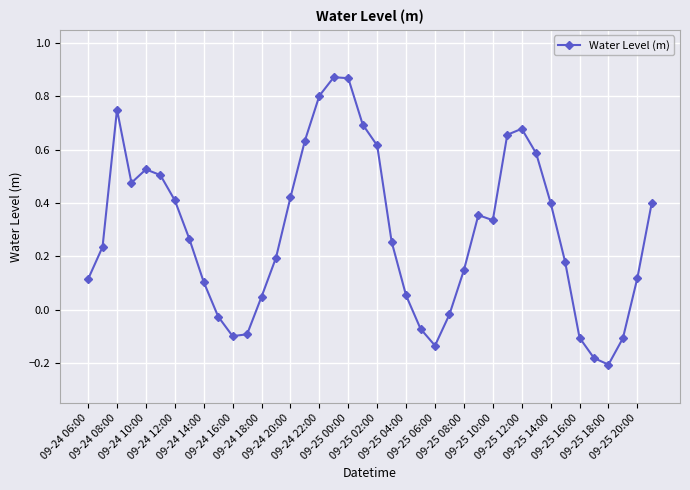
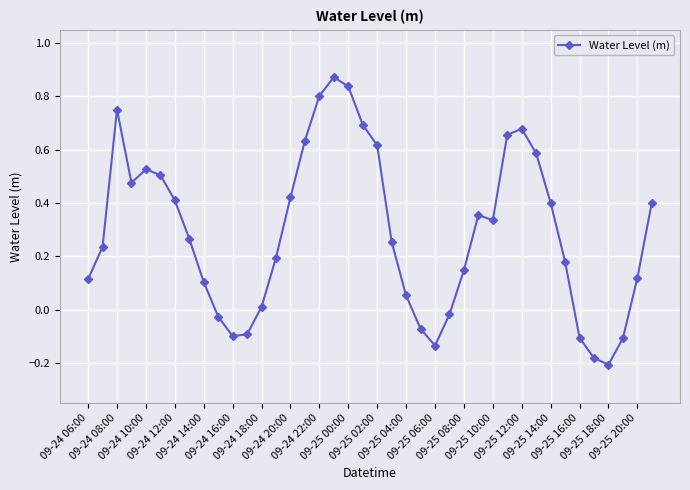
  {
    "09-24 06:00": 0.11,
    "09-24 08:00": 0.75,
    "09-24 10:00": 0.53,
    "09-24 12:00": 0.41,
    "09-24 14:00": 0.10,
    "09-24 16:00": -0.10,
-   "09-24 18:00": 0.05,
+   "09-24 18:00": 0.01,
    "09-24 20:00": 0.42,
    "09-24 22:00": 0.80,
-   "09-25 00:00": 0.87,
+   "09-25 00:00": 0.84,
    "09-25 02:00": 0.62,
    "09-25 04:00": 0.05,
    "09-25 06:00": -0.14,
    "09-25 08:00": 0.15,
    "09-25 10:00": 0.34,
    "09-25 12:00": 0.68,
    "09-25 14:00": 0.40,
    "09-25 16:00": -0.11,
    "09-25 18:00": -0.21,
    "09-25 20:00": 0.12
  }
